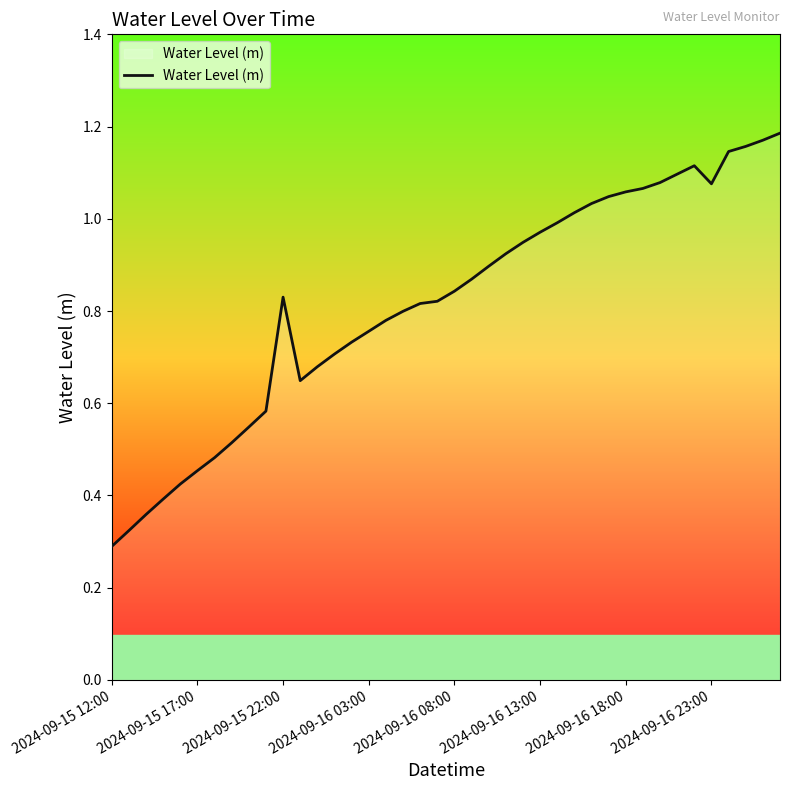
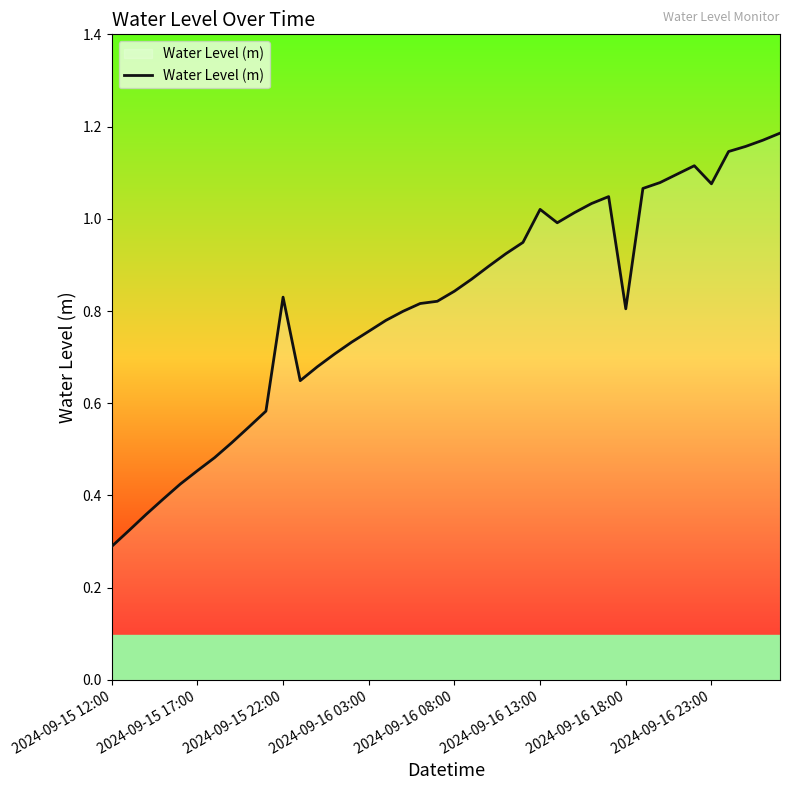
  {
    "2024-09-15 12:00": 0.29,
    "2024-09-15 17:00": 0.45,
    "2024-09-15 22:00": 0.83,
    "2024-09-16 03:00": 0.76,
    "2024-09-16 08:00": 0.84,
-   "2024-09-16 13:00": 0.97,
-   "2024-09-16 18:00": 1.06,
+   "2024-09-16 13:00": 1.02,
+   "2024-09-16 18:00": 0.80,
    "2024-09-16 23:00": 1.08
  }
